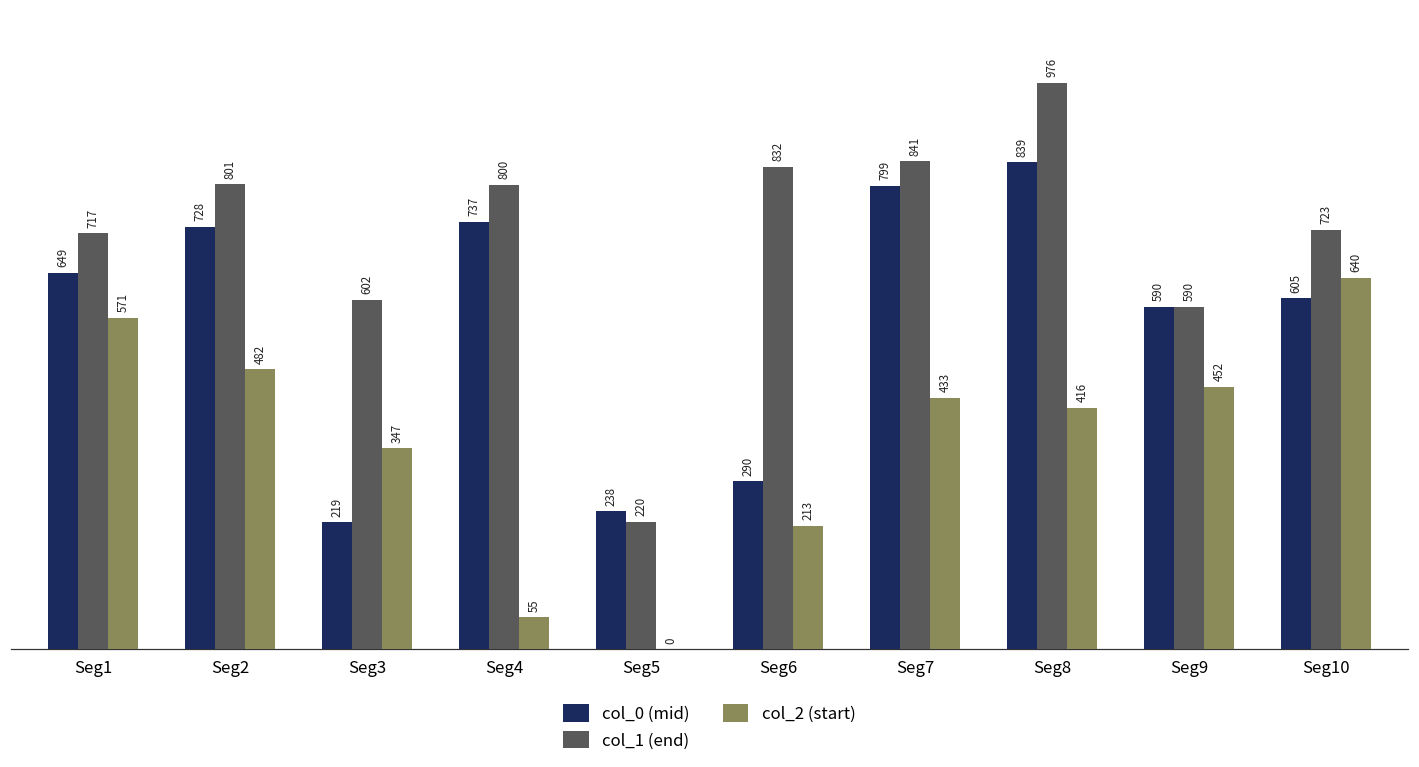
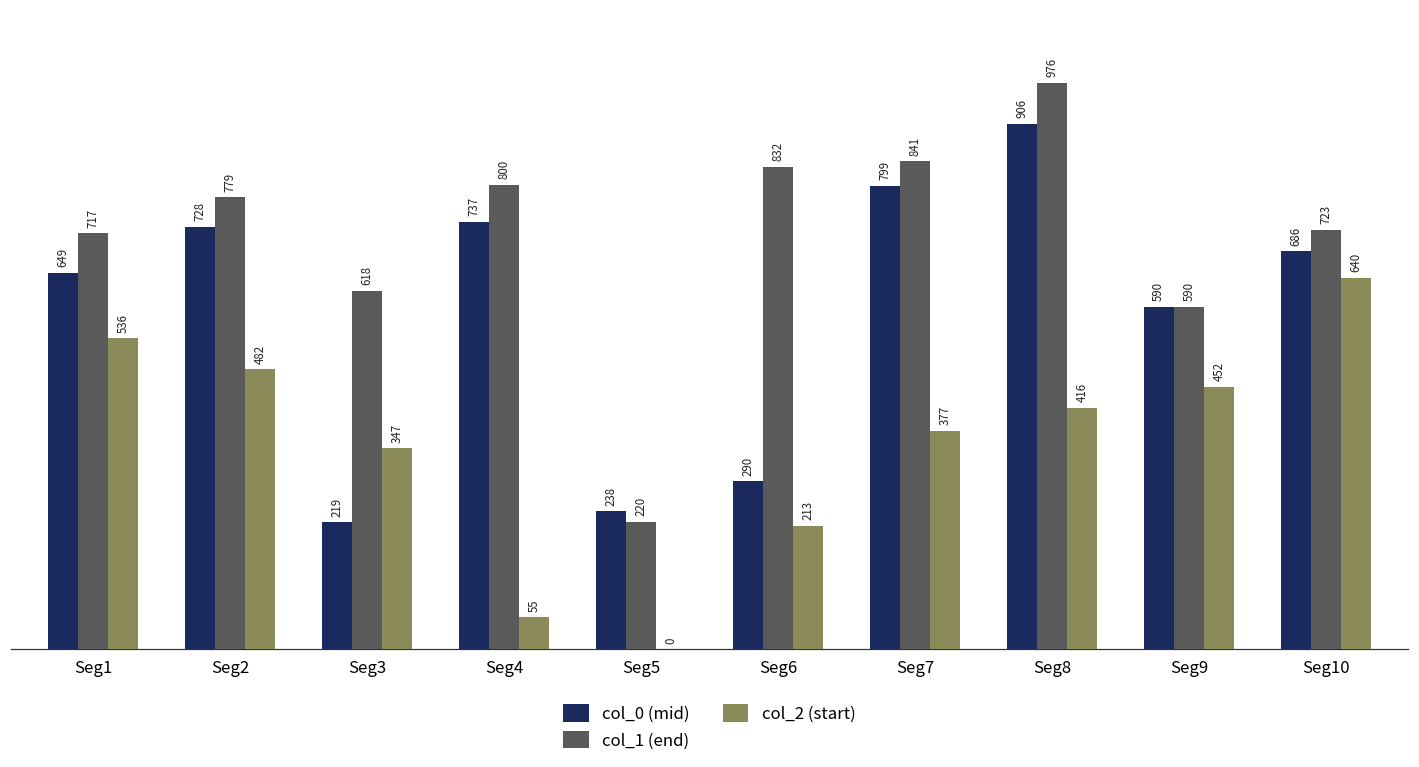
  {
    "col_0 (mid)": {
      "Seg1": 649,
      "Seg2": 728,
      "Seg3": 219,
      "Seg4": 737,
      "Seg5": 238,
      "Seg6": 290,
      "Seg7": 799,
-     "Seg8": 839,
+     "Seg8": 906,
      "Seg9": 590,
-     "Seg10": 605
+     "Seg10": 686
    },
    "col_1 (end)": {
      "Seg1": 717,
-     "Seg2": 801,
-     "Seg3": 602,
+     "Seg2": 779,
+     "Seg3": 618,
      "Seg4": 800,
      "Seg5": 220,
      "Seg6": 832,
      "Seg7": 841,
      "Seg8": 976,
      "Seg9": 590,
      "Seg10": 723
    },
    "col_2 (start)": {
-     "Seg1": 571,
+     "Seg1": 536,
      "Seg2": 482,
      "Seg3": 347,
      "Seg4": 55,
      "Seg5": 0,
      "Seg6": 213,
-     "Seg7": 433,
+     "Seg7": 377,
      "Seg8": 416,
      "Seg9": 452,
      "Seg10": 640
    }
  }
